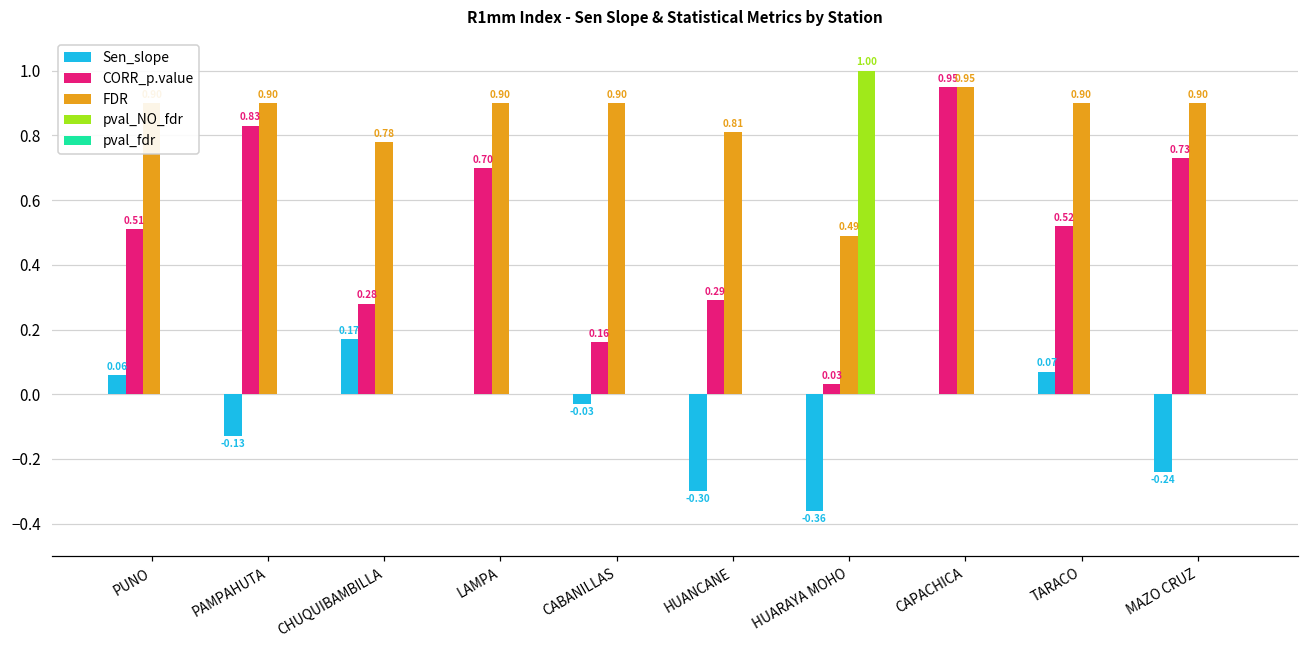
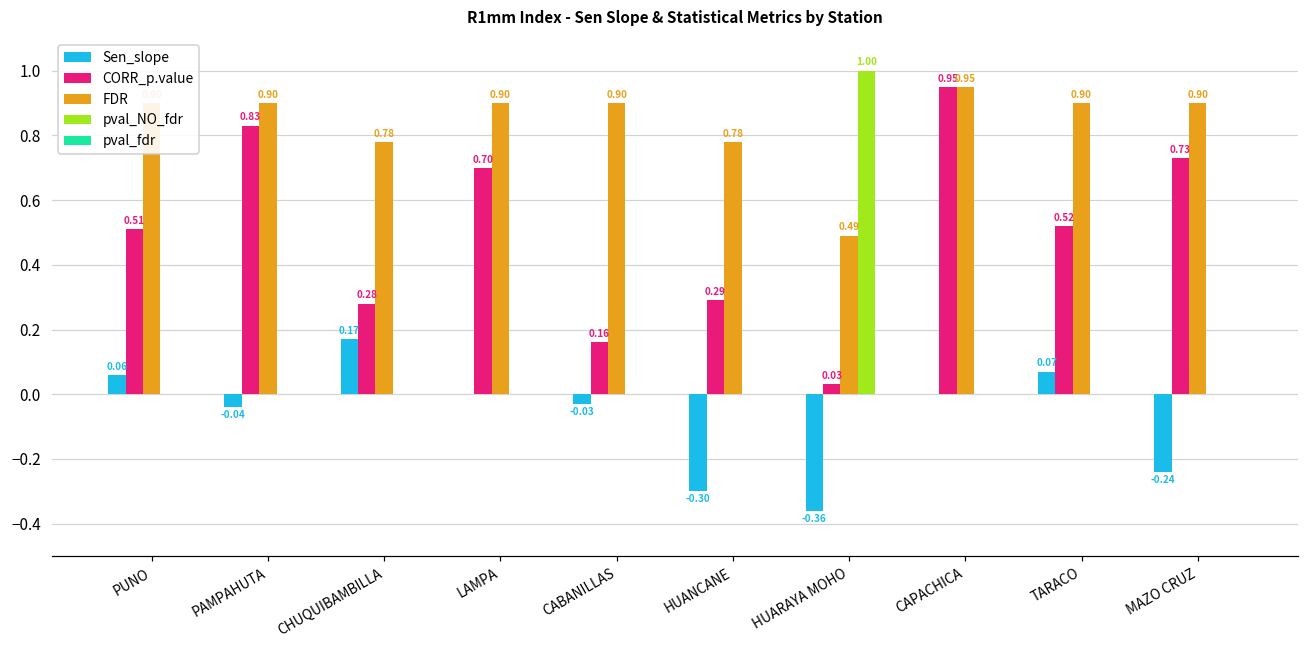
  {
    "Sen_slope": {
      "PUNO": 0.06,
-     "PAMPAHUTA": -0.13,
+     "PAMPAHUTA": -0.04,
      "CHUQUIBAMBILLA": 0.17,
      "CABANILLAS": -0.03,
      "HUANCANE": -0.30,
      "HUARAYA MOHO": -0.36,
      "TARACO": 0.07,
      "MAZO CRUZ": -0.24
    },
    "CORR_p.value": {
      "PUNO": 0.51,
      "PAMPAHUTA": 0.83,
      "CHUQUIBAMBILLA": 0.28,
      "LAMPA": 0.70,
      "CABANILLAS": 0.16,
      "HUANCANE": 0.29,
      "HUARAYA MOHO": 0.03,
      "TARACO": 0.52,
      "MAZO CRUZ": 0.73
    },
    "FDR": {
      "PAMPAHUTA": 0.90,
      "CHUQUIBAMBILLA": 0.78,
      "LAMPA": 0.90,
      "CABANILLAS": 0.90,
-     "HUANCANE": 0.81,
+     "HUANCANE": 0.78,
      "HUARAYA MOHO": 0.49,
      "TARACO": 0.90,
      "MAZO CRUZ": 0.90
    },
    "pval_NO_fdr": {
      "HUARAYA MOHO": 1.00
    },
    "pval_fdr": {
      "PUNO": 0.00,
      "PAMPAHUTA": 0.00,
      "CHUQUIBAMBILLA": 0.00,
      "LAMPA": 0.00,
      "CABANILLAS": 0.00,
      "HUANCANE": 0.00,
      "HUARAYA MOHO": 0.00,
      "CAPACHICA": 0.00,
      "TARACO": 0.00,
      "MAZO CRUZ": 0.00
    }
  }
